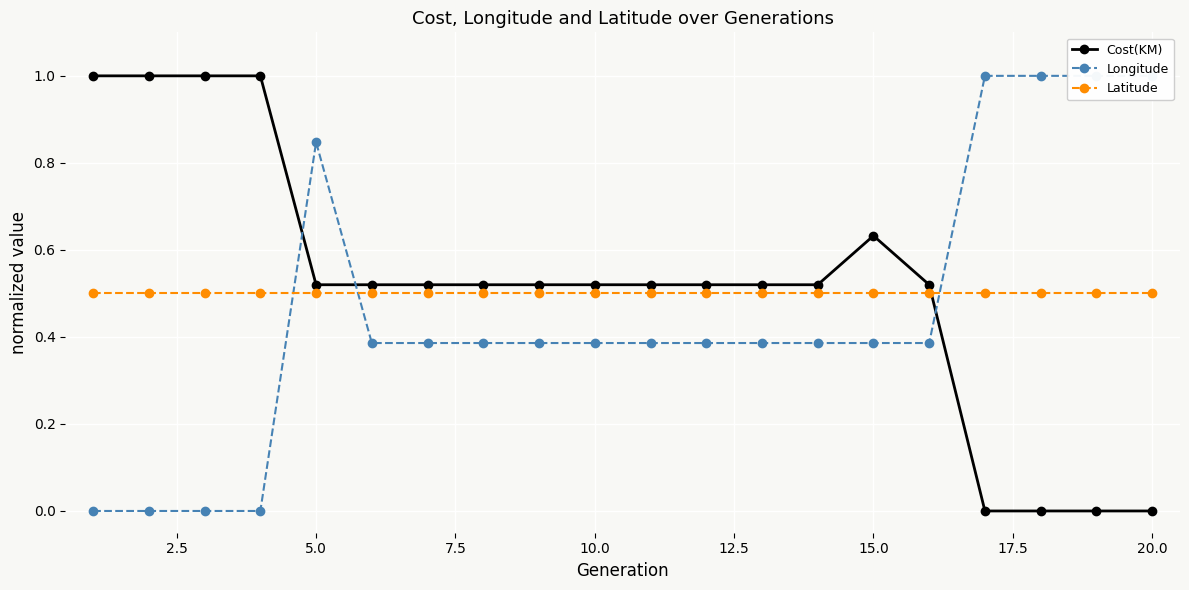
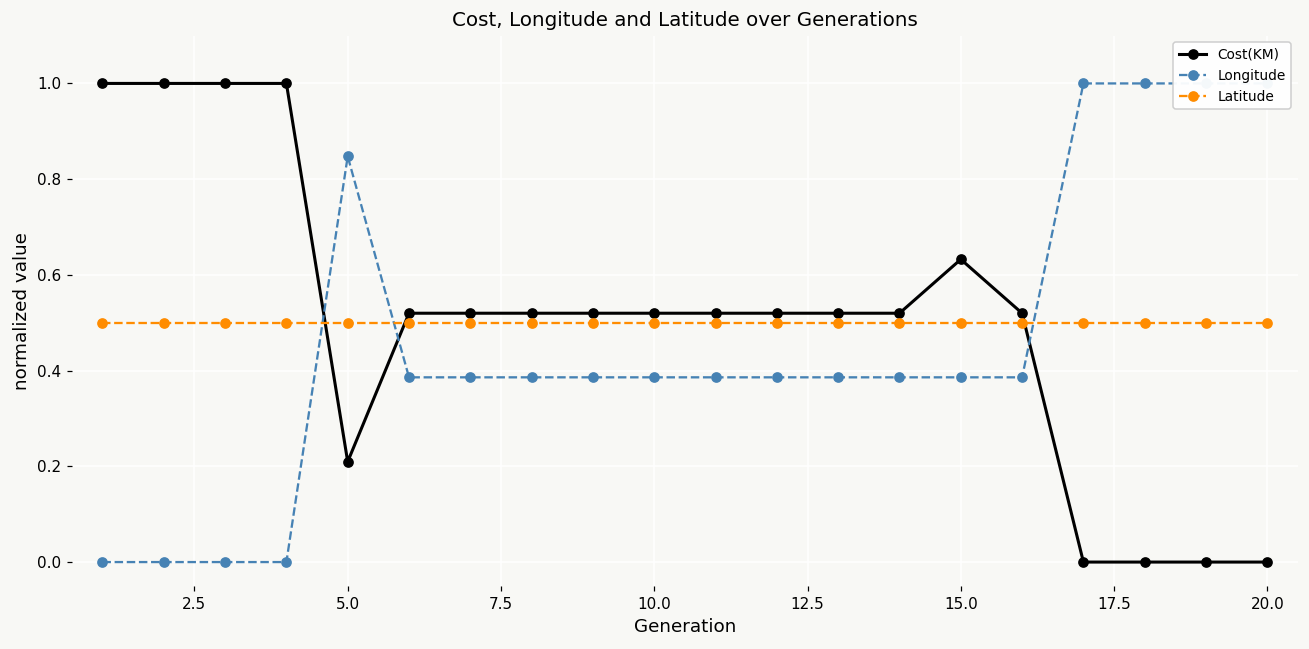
  {
    "Cost(KM)": {
-     "5.0": 0.52,
+     "5.0": 0.21,
      "10.0": 0.52,
      "15.0": 0.63,
      "20.0": 0.00
    },
    "Longitude": {
      "5.0": 0.85,
      "10.0": 0.39,
      "15.0": 0.39
    },
    "Latitude": {
      "5.0": 0.50,
      "10.0": 0.50,
      "15.0": 0.50,
      "20.0": 0.50
    }
  }
